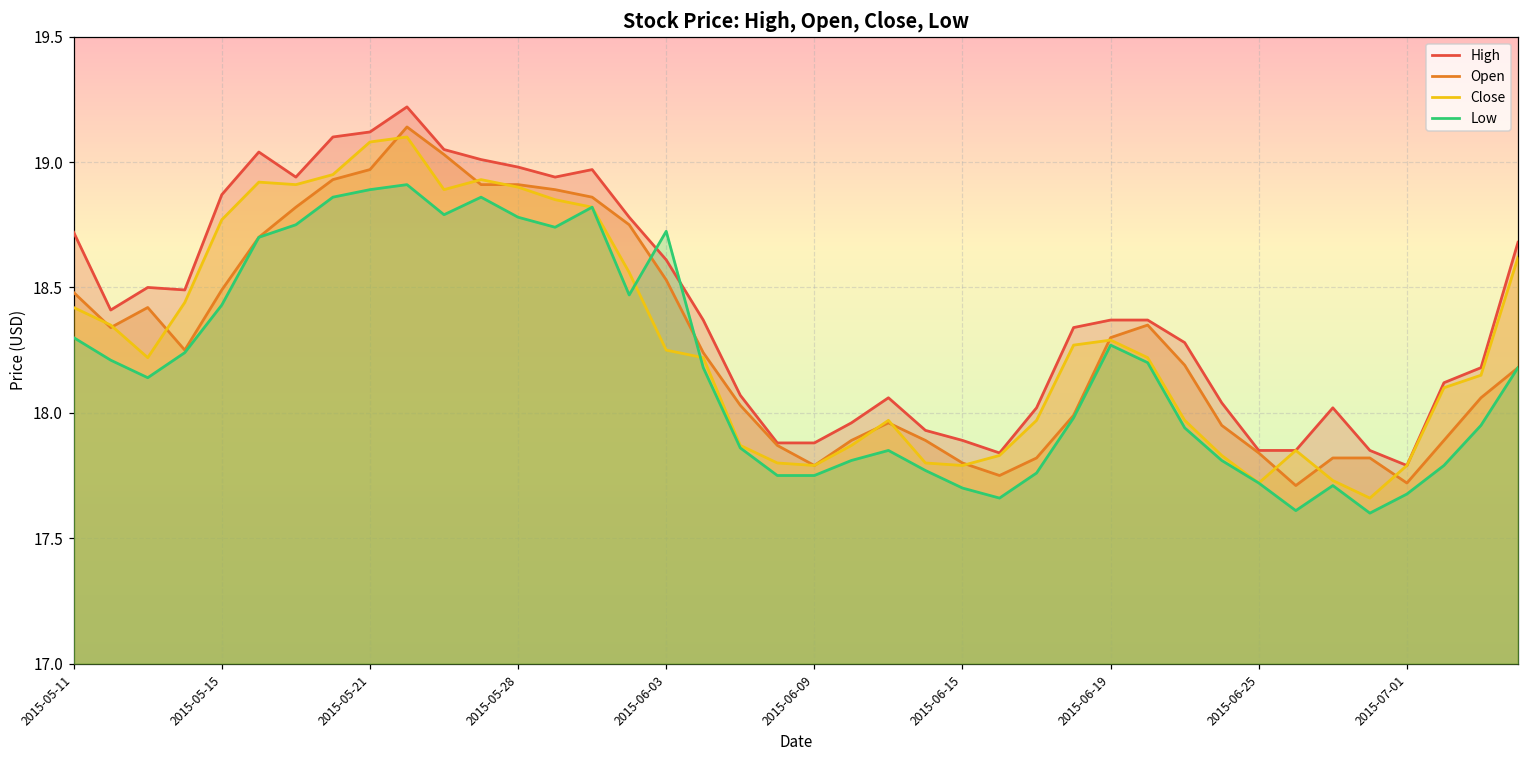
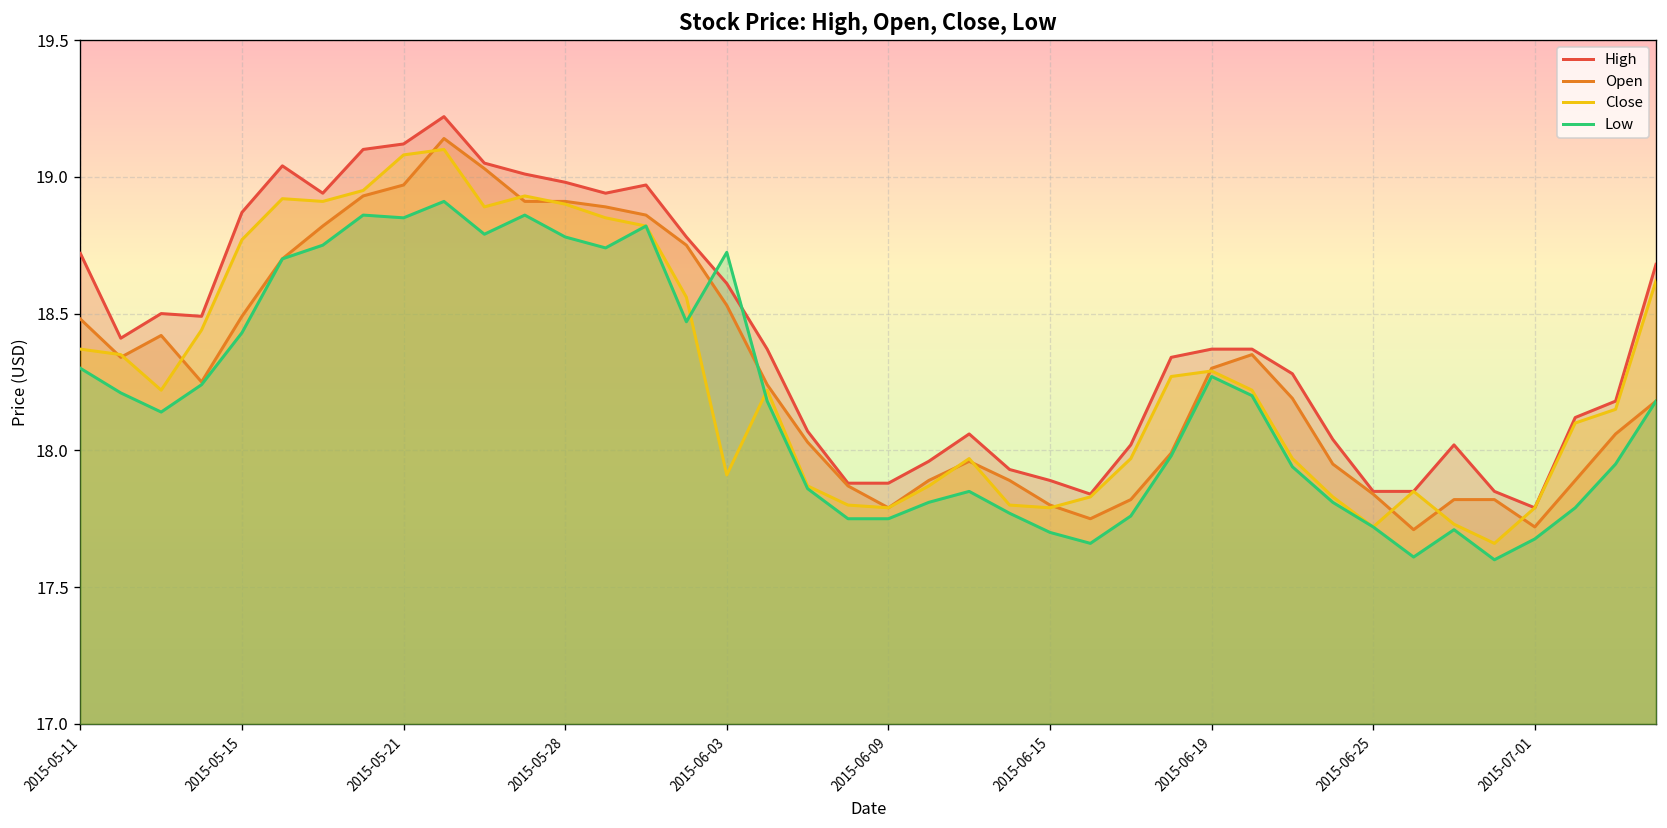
  {
    "Close": {
-     "2015-05-11": 18.42,
+     "2015-05-11": 18.37,
      "2015-05-15": 18.77,
      "2015-05-21": 19.08,
-     "2015-06-03": 18.25
+     "2015-06-03": 17.91
    },
    "Low": {
      "2015-05-11": 18.30,
      "2015-05-15": 18.43,
-     "2015-05-21": 18.89,
+     "2015-05-21": 18.85,
      "2015-05-28": 18.78,
      "2015-06-03": 18.72,
      "2015-06-09": 17.75,
      "2015-06-15": 17.70,
      "2015-06-19": 18.27,
      "2015-07-01": 17.68
    }
  }
